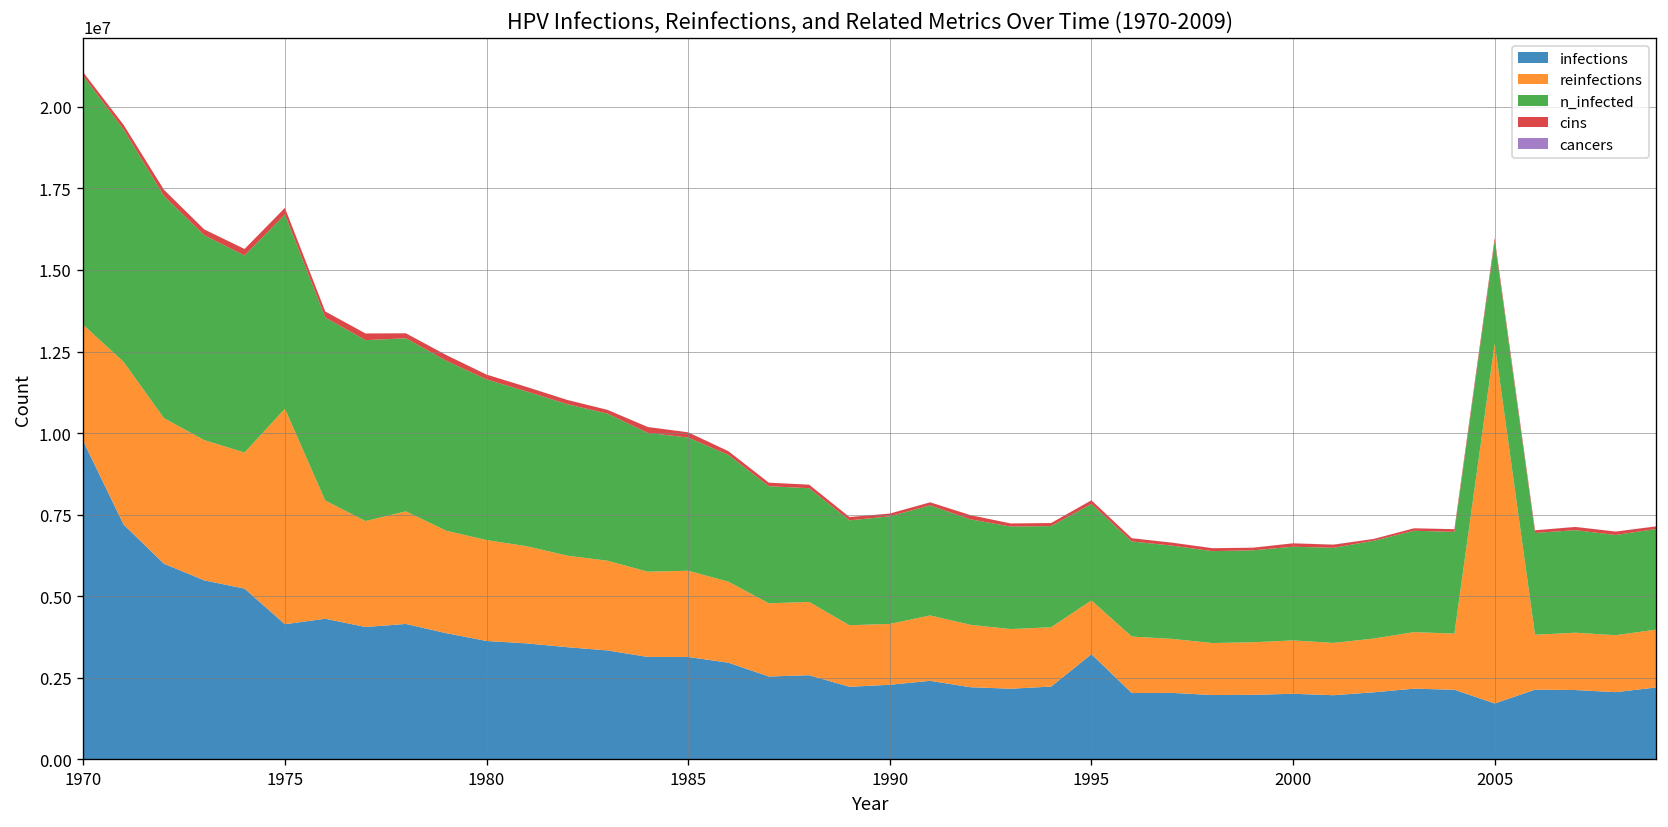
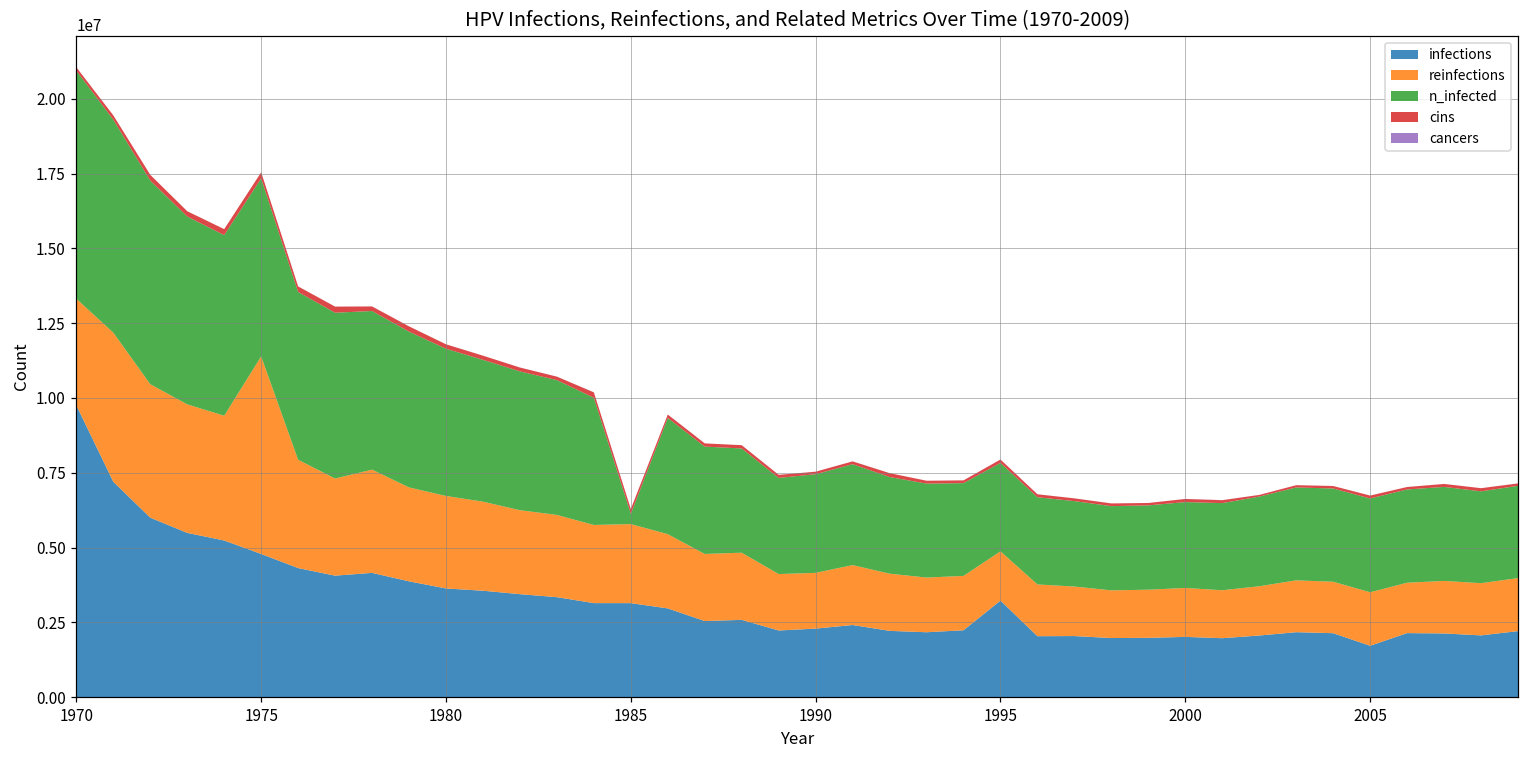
  {
    "infections": {
      "1970": 9800000,
-     "1975": 4100000,
+     "1975": 4800000,
      "1980": 3600000,
      "1985": 3100000,
      "1990": 2300000,
      "1995": 3200000,
      "2000": 2000000,
      "2005": 1700000
    },
    "reinfections": {
      "1970": 3600000,
      "1975": 6600000,
      "1980": 3100000,
      "1985": 2600000,
      "1990": 1900000,
      "1995": 1600000,
      "2000": 1600000,
-     "2005": 11000000
+     "2005": 1800000
    },
    "n_infected": {
      "1970": 7600000,
      "1975": 5900000,
      "1980": 4900000,
-     "1985": 4100000,
+     "1985": 300000,
      "1995": 3000000,
      "2000": 2900000,
      "2005": 3100000
    },
    "cancers": {
      "1975": 200000,
      "1980": 100000,
      "1985": 200000,
      "1995": 100000,
      "2000": 100000,
      "2005": 100000
    }
  }
